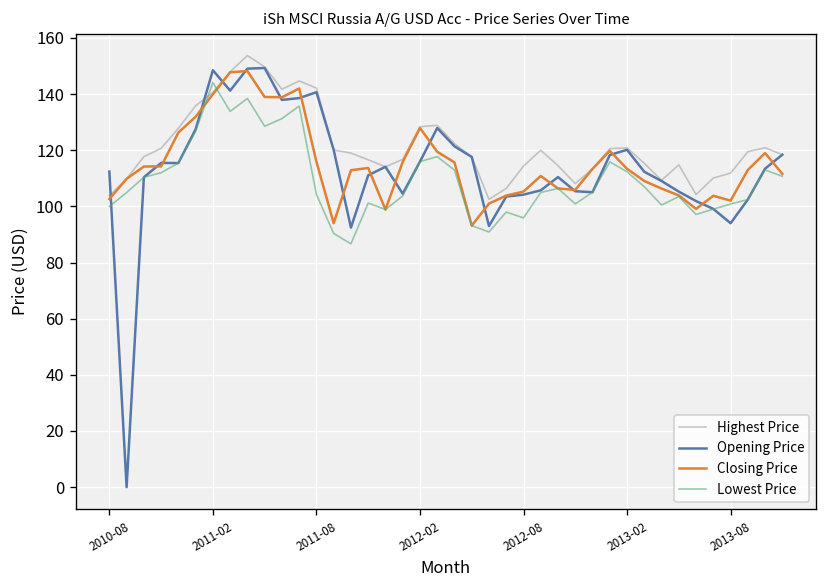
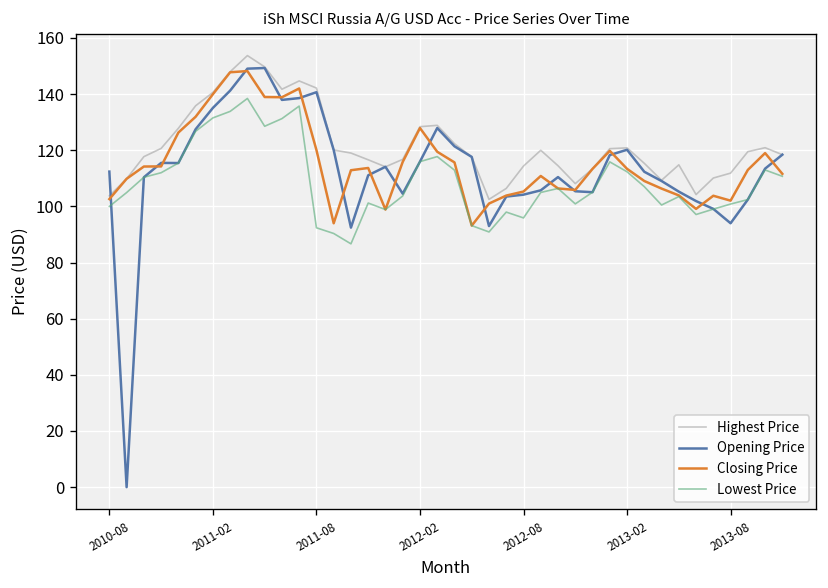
  {
    "Highest Price": {
      "2010-08": 104,
      "2011-08": 142,
      "2012-08": 114,
      "2013-08": 112
    },
    "Opening Price": {
      "2010-08": 112,
-     "2011-02": 149,
+     "2011-02": 135,
      "2011-08": 141,
      "2012-08": 104,
      "2013-08": 94
    },
    "Closing Price": {
      "2010-08": 103,
-     "2011-08": 116,
+     "2011-08": 120,
      "2012-08": 105,
      "2013-08": 102
    },
    "Lowest Price": {
      "2010-08": 100,
-     "2011-02": 144,
-     "2011-08": 104,
+     "2011-02": 132,
+     "2011-08": 92,
      "2012-08": 96,
      "2013-08": 101
    }
  }
